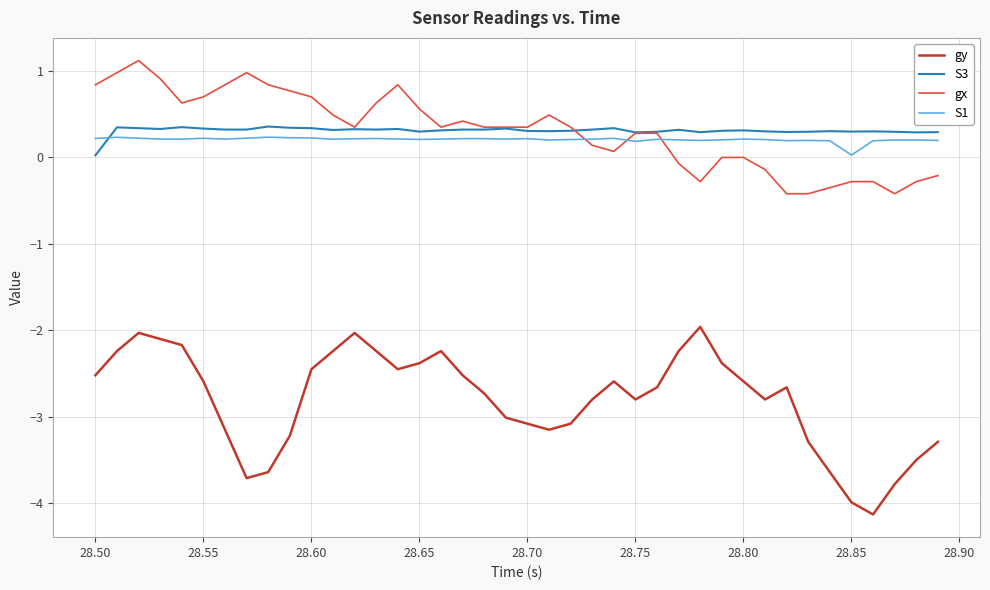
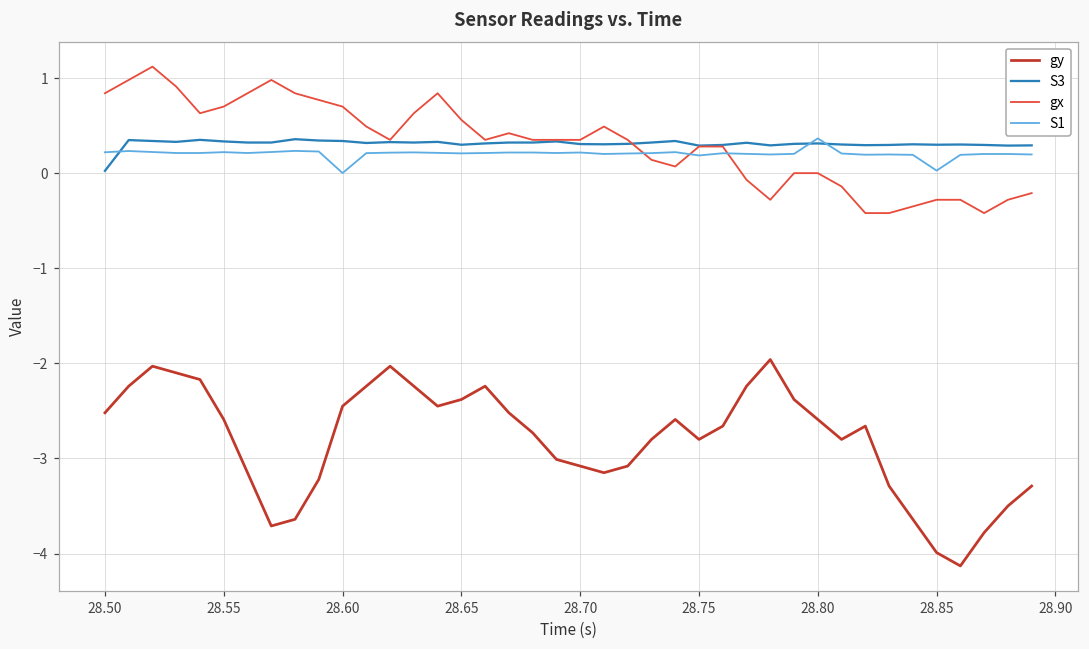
  {
    "S3": {
      "28.50": 0.0,
      "28.55": 0.3,
      "28.60": 0.3,
      "28.65": 0.3,
      "28.70": 0.3,
      "28.80": 0.3,
      "28.85": 0.3
    },
    "S1": {
      "28.50": 0.2,
      "28.55": 0.2,
-     "28.60": 0.2,
+     "28.60": 0.0,
      "28.65": 0.2,
      "28.70": 0.2,
      "28.75": 0.2,
-     "28.80": 0.2,
+     "28.80": 0.4,
      "28.85": 0.0
    }
  }
